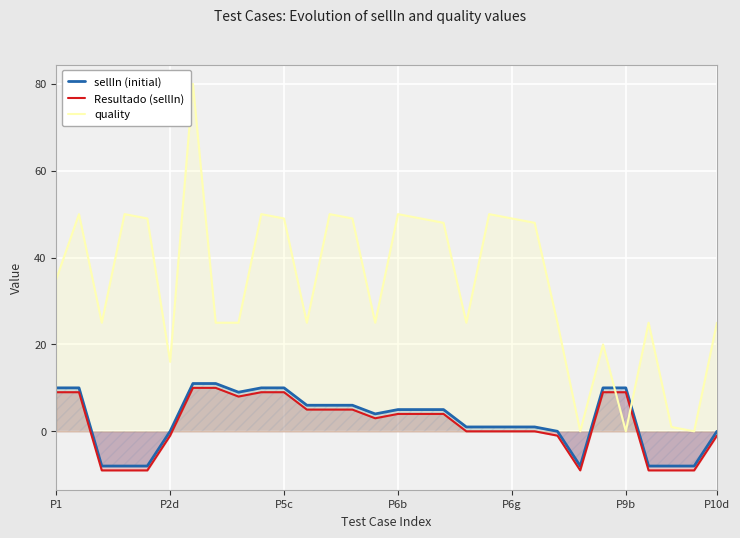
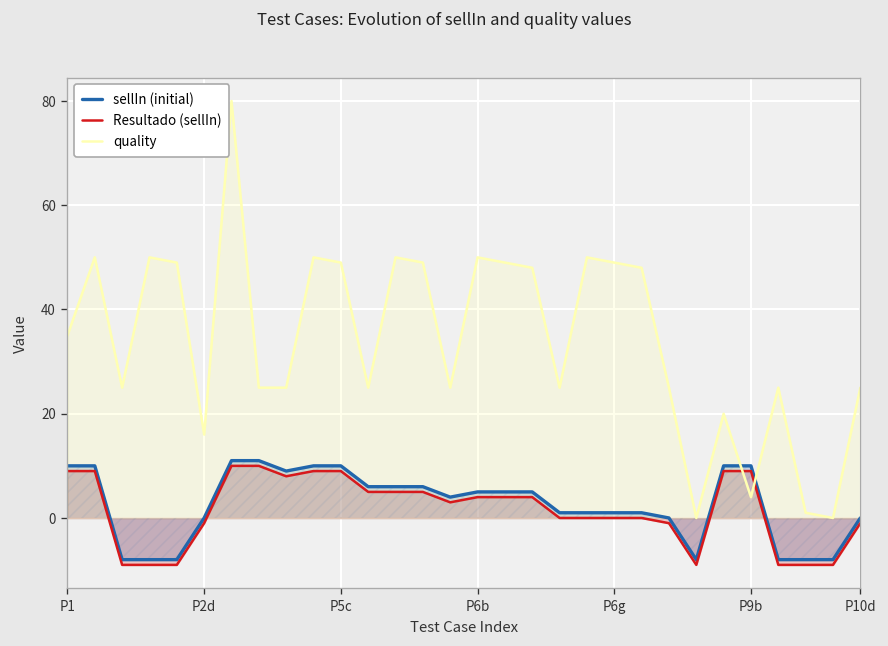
  {
    "quality": {
      "P1": 35,
      "P2d": 16,
      "P5c": 49,
      "P6b": 50,
      "P6g": 49,
-     "P9b": 0,
+     "P9b": 4,
      "P10d": 25
    }
  }
